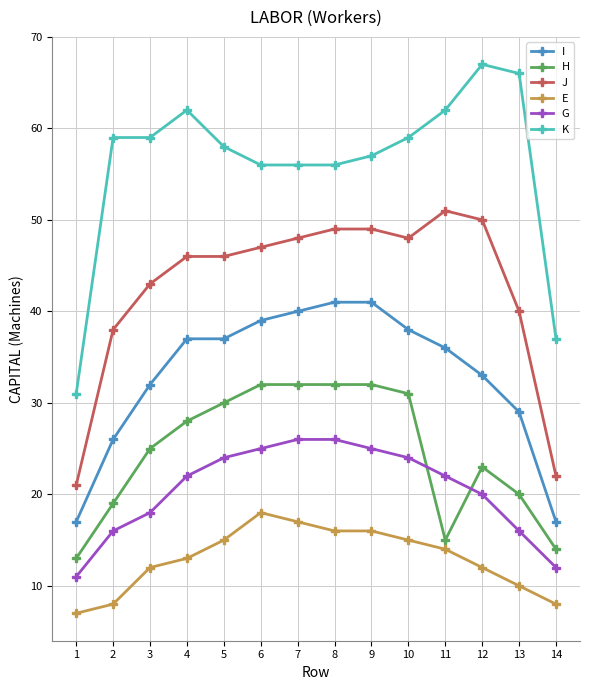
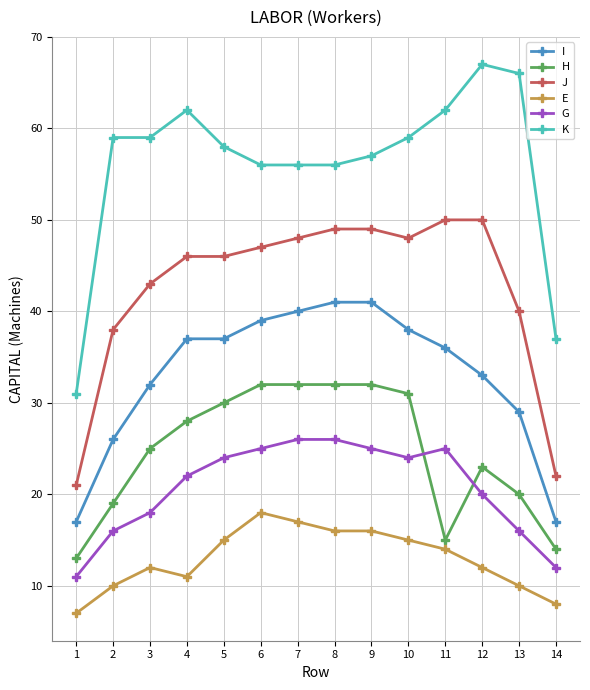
  {
    "H": {
      "1": 13,
      "2": 19,
      "3": 25,
      "4": 28,
      "5": 30,
      "6": 32,
      "7": 32,
      "8": 32,
      "9": 32,
      "10": 31,
      "11": 15,
      "12": 23,
      "13": 20,
      "14": 14
    },
    "J": {
      "1": 21,
      "2": 38,
      "3": 43,
      "4": 46,
      "5": 46,
      "6": 47,
      "7": 48,
      "8": 49,
      "9": 49,
      "10": 48,
-     "11": 51,
+     "11": 50,
      "12": 50,
      "13": 40,
      "14": 22
    },
    "E": {
      "1": 7,
-     "2": 8,
+     "2": 10,
      "3": 12,
-     "4": 13,
+     "4": 11,
      "5": 15,
      "6": 18,
      "7": 17,
      "8": 16,
      "9": 16,
      "10": 15,
      "11": 14,
      "12": 12,
      "13": 10,
      "14": 8
    },
    "G": {
      "1": 11,
      "2": 16,
      "3": 18,
      "4": 22,
      "5": 24,
      "6": 25,
      "7": 26,
      "8": 26,
      "9": 25,
      "10": 24,
-     "11": 22,
+     "11": 25,
      "12": 20,
      "13": 16,
      "14": 12
    }
  }
